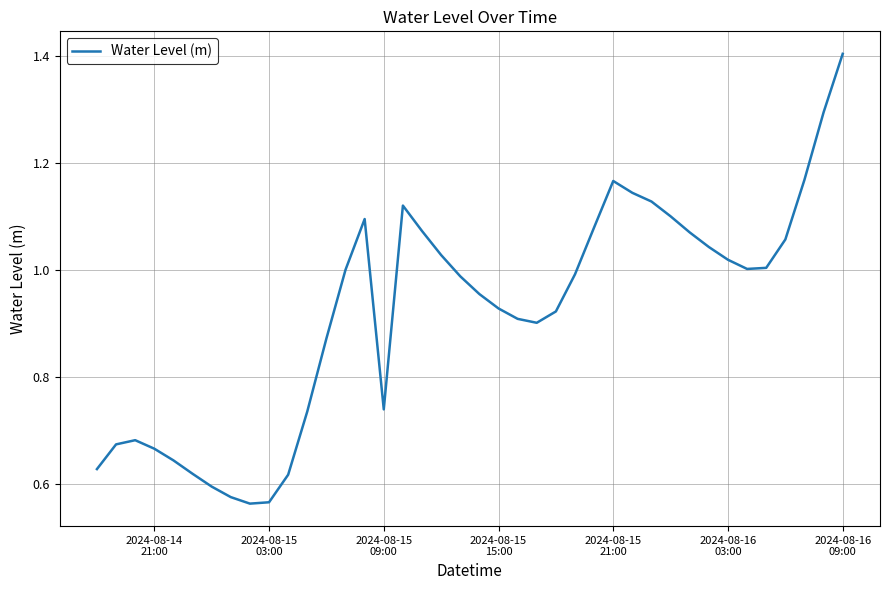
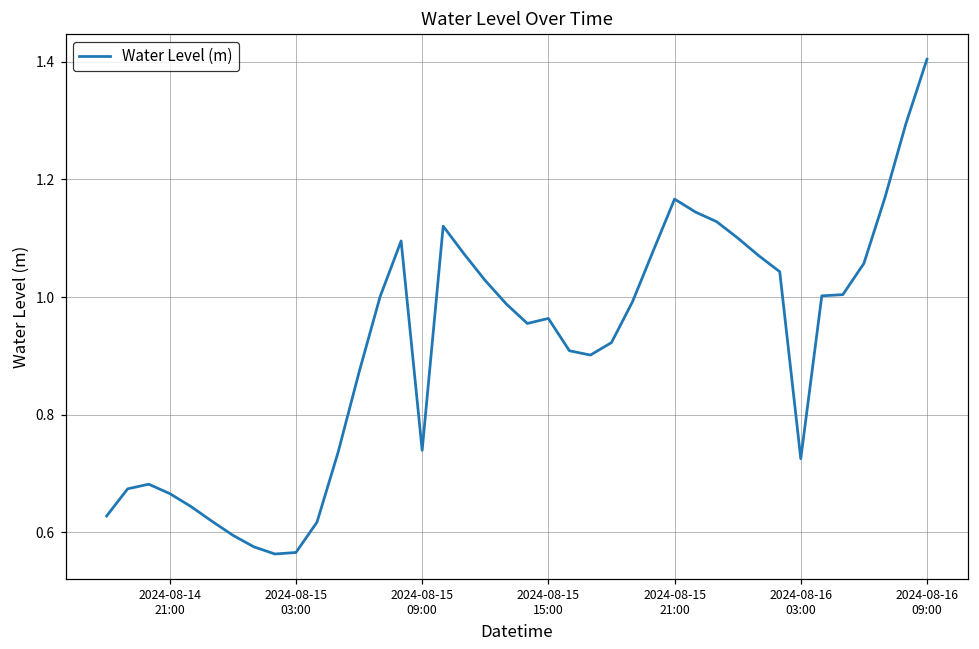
  {
    "2024-08-14 21:00": 0.67,
    "2024-08-15 03:00": 0.57,
    "2024-08-15 09:00": 0.74,
-   "2024-08-15 15:00": 0.93,
+   "2024-08-15 15:00": 0.96,
    "2024-08-15 21:00": 1.17,
-   "2024-08-16 03:00": 1.02,
+   "2024-08-16 03:00": 0.73,
    "2024-08-16 09:00": 1.40
  }
